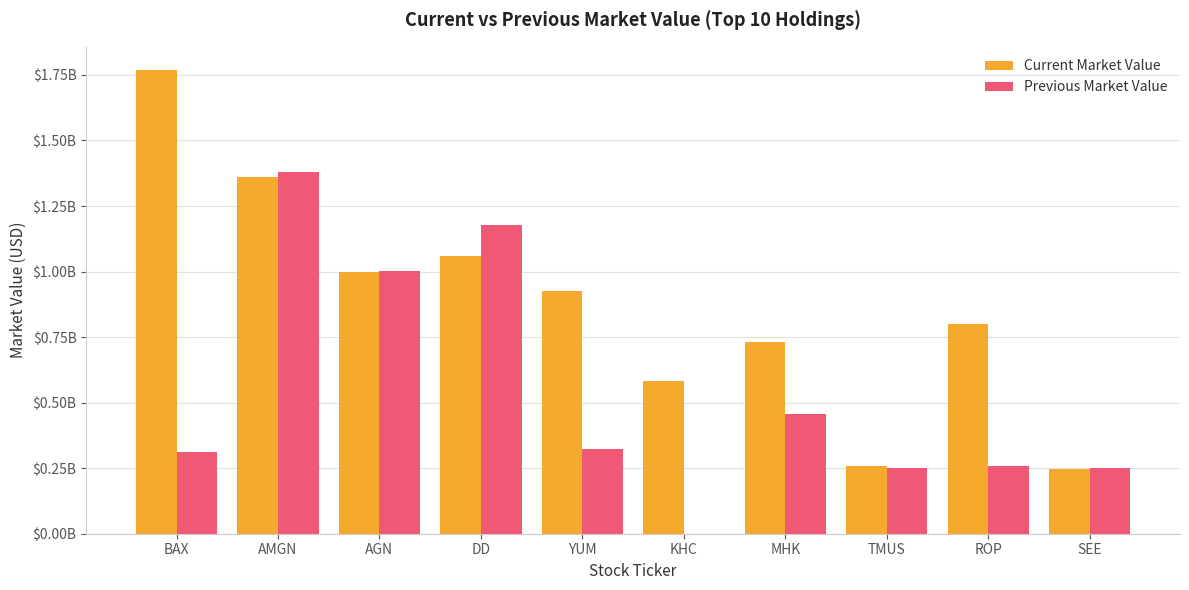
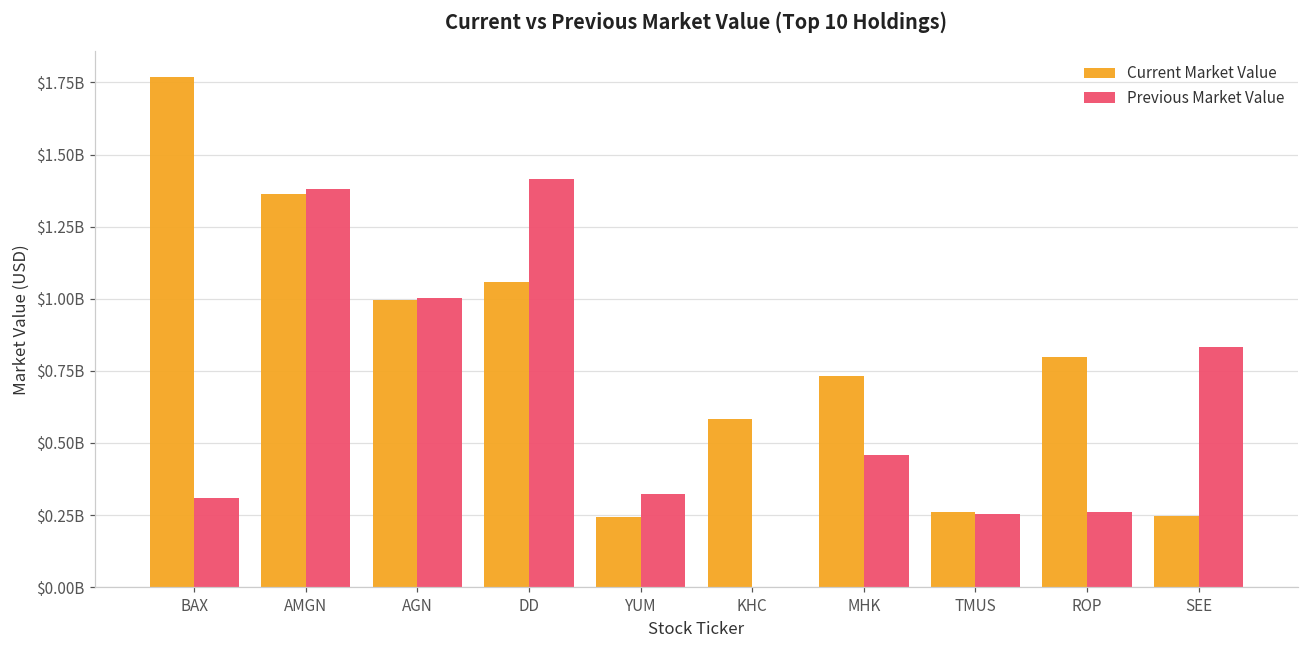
  {
    "Current Market Value": {
      "BAX": "$1770000000",
      "AMGN": "$1360000000",
      "AGN": "$1000000000",
      "DD": "$1060000000",
-     "YUM": "$930000000",
+     "YUM": "$240000000",
      "KHC": "$580000000",
      "MHK": "$730000000",
      "TMUS": "$260000000",
      "ROP": "$800000000",
      "SEE": "$250000000"
    },
    "Previous Market Value": {
      "BAX": "$310000000",
      "AMGN": "$1380000000",
      "AGN": "$1000000000",
-     "DD": "$1180000000",
+     "DD": "$1420000000",
      "YUM": "$320000000",
      "KHC": "$0",
      "MHK": "$460000000",
      "TMUS": "$250000000",
      "ROP": "$260000000",
-     "SEE": "$250000000"
+     "SEE": "$830000000"
    }
  }
